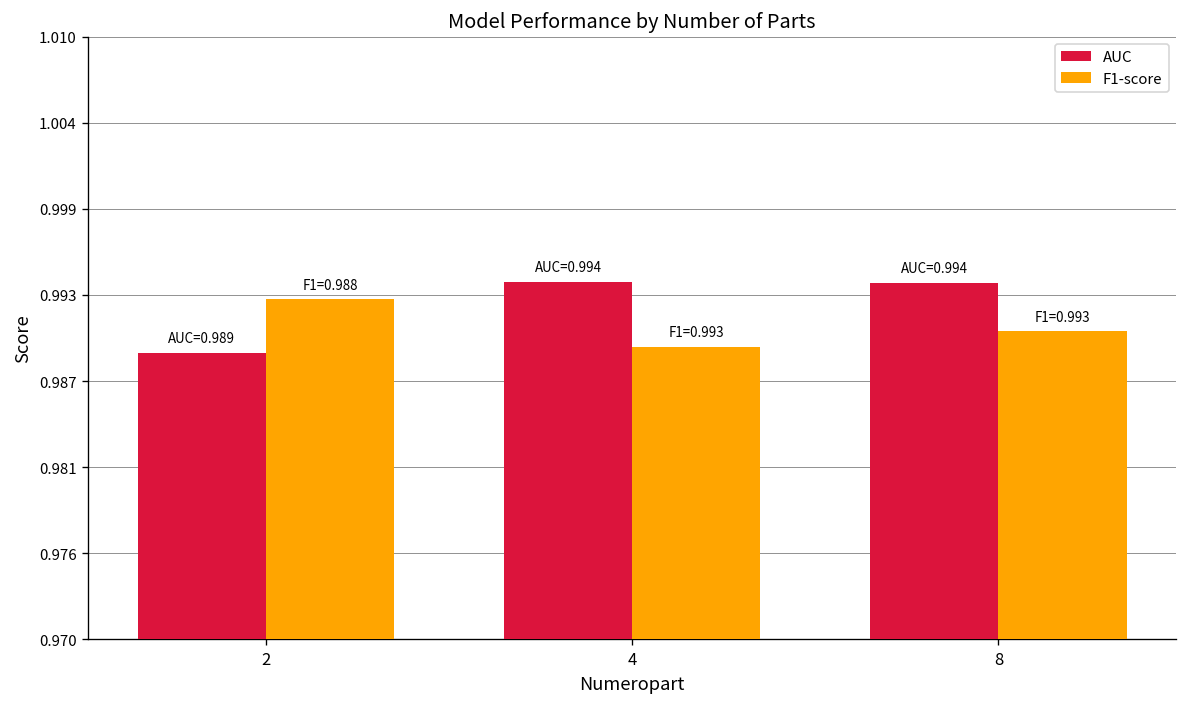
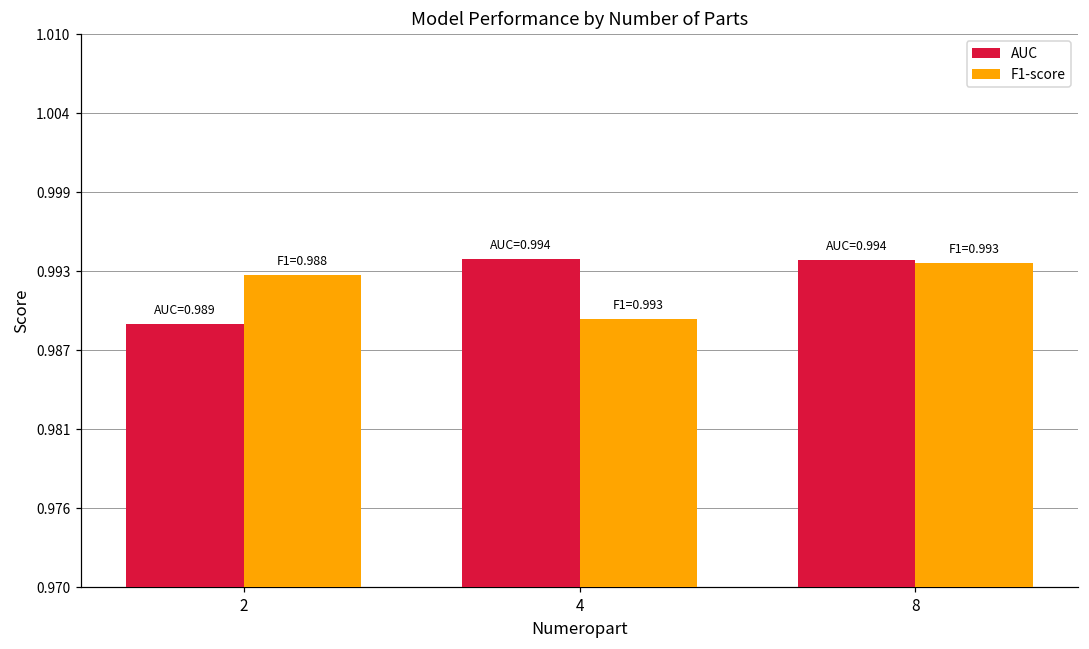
  {
    "AUC": {
      "2": 0.989,
      "4": 0.994,
      "8": 0.994
    },
    "F1-score": {
-     "8": 0.9904
+     "8": 0.9935
    }
  }
